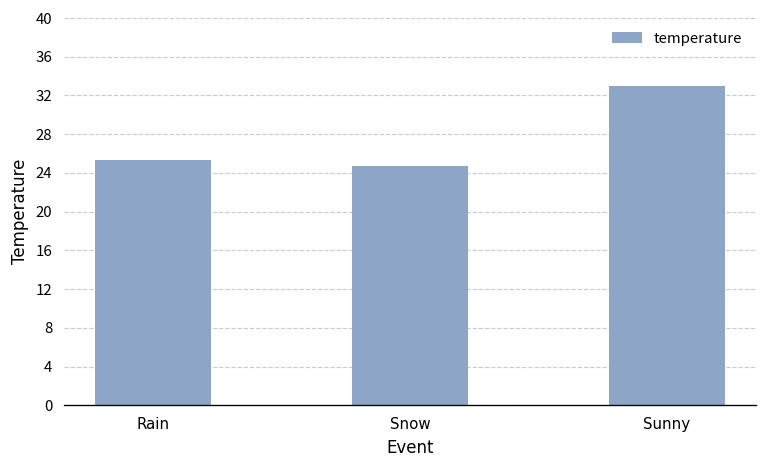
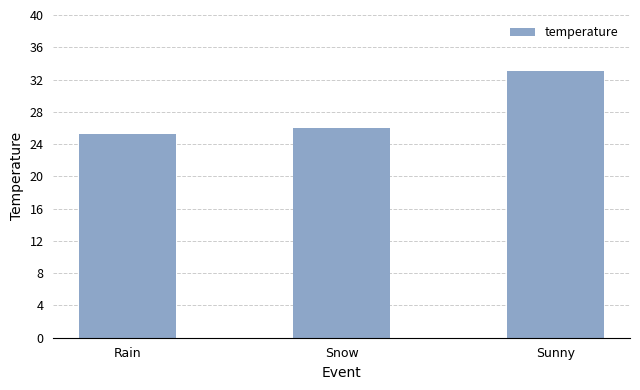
  {
    "Rain": 25,
-   "Snow": 25,
+   "Snow": 26,
    "Sunny": 33
  }
